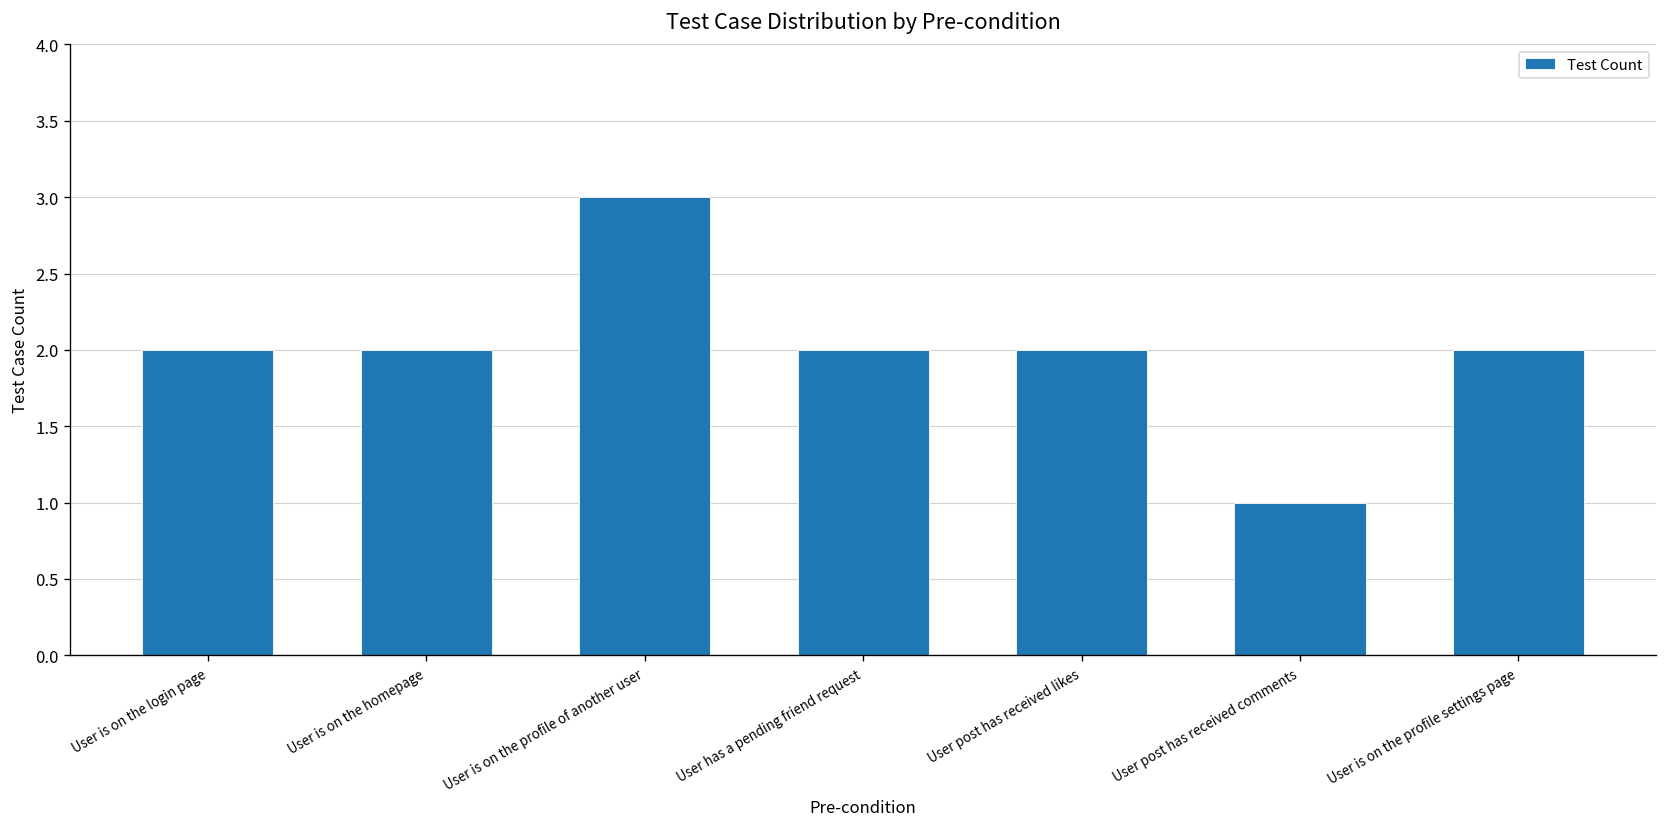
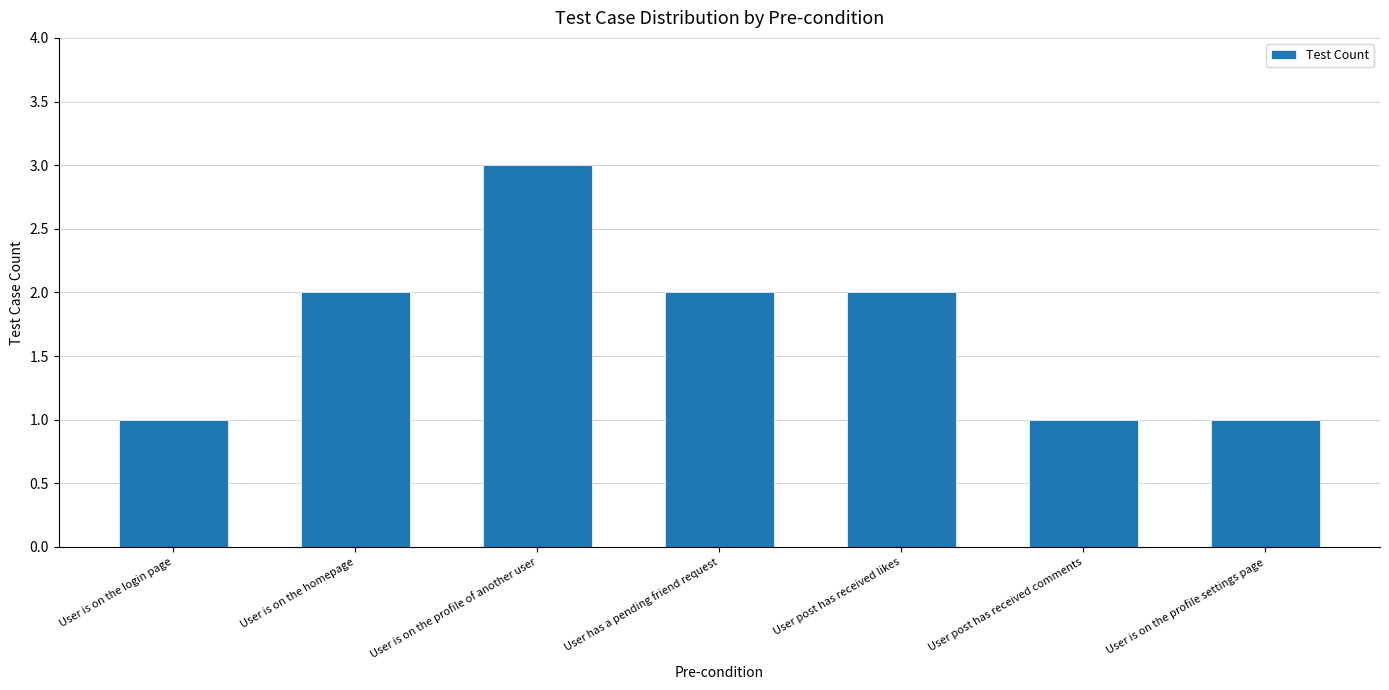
  {
-   "User is on the login page": 2,
+   "User is on the login page": 1,
    "User is on the homepage": 2,
    "User is on the profile of another user": 3,
    "User has a pending friend request": 2,
    "User post has received likes": 2,
    "User post has received comments": 1,
-   "User is on the profile settings page": 2
+   "User is on the profile settings page": 1
  }
